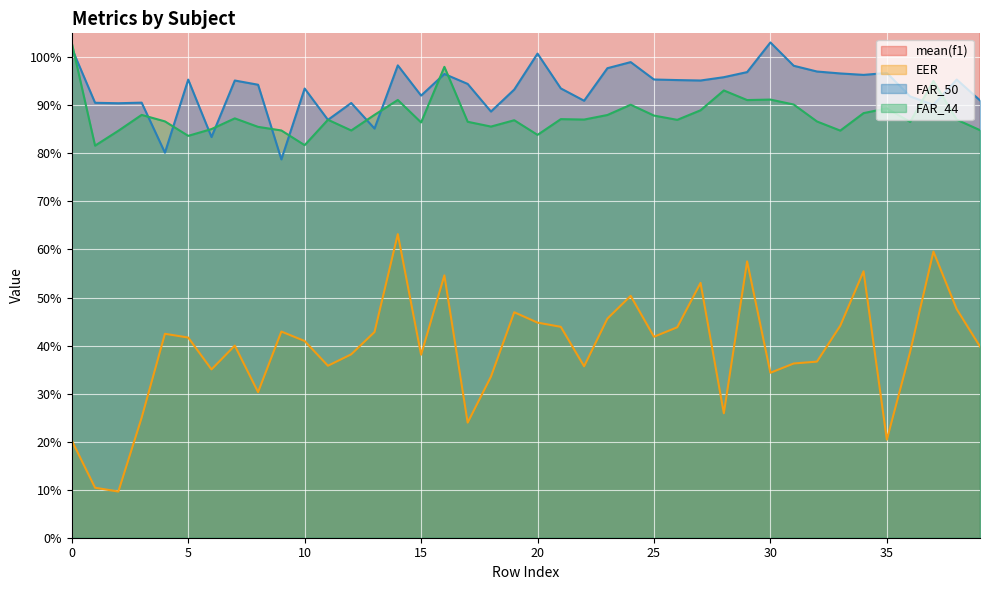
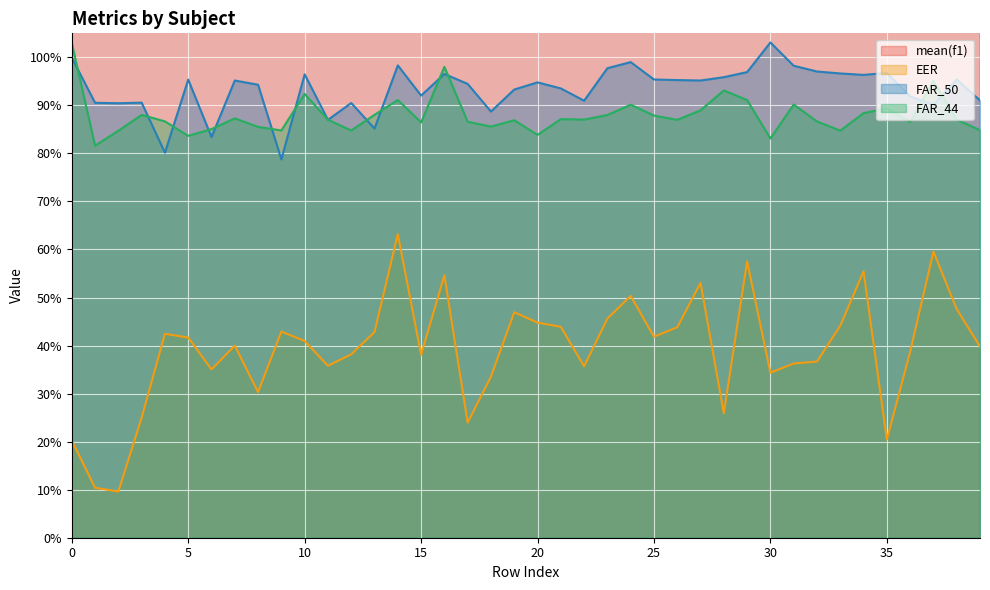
  {
    "FAR_50": {
-     "0": "102%",
+     "0": "100%",
      "5": "95%",
-     "10": "94%",
+     "10": "96%",
      "15": "92%",
-     "20": "101%",
+     "20": "95%",
      "25": "95%",
      "30": "103%"
    },
    "FAR_44": {
      "0": "103%",
      "5": "84%",
-     "10": "82%",
+     "10": "92%",
      "15": "86%",
      "20": "84%",
      "25": "88%",
-     "30": "91%"
+     "30": "83%"
    }
  }
